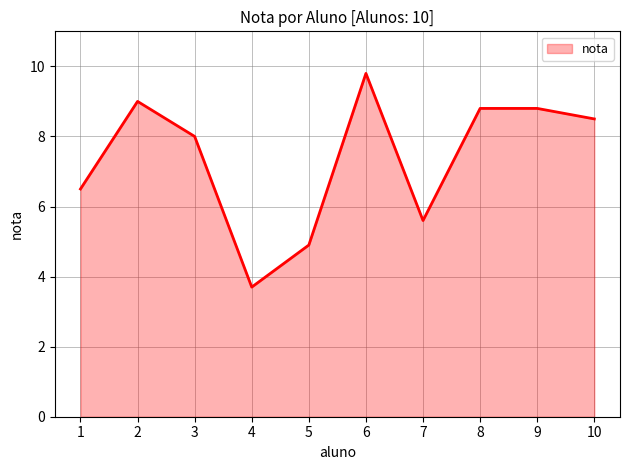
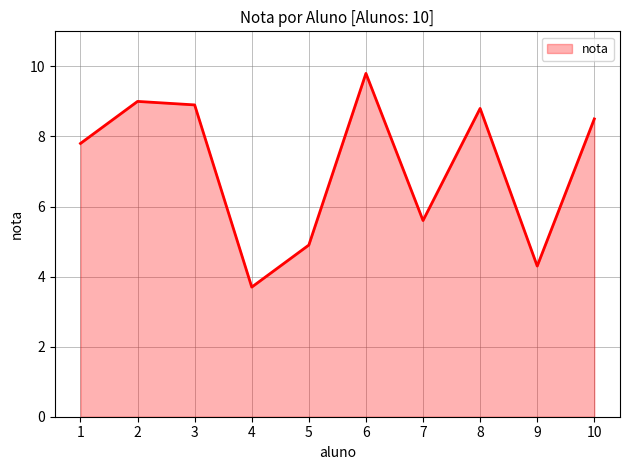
  {
-   "1": 6.5,
+   "1": 7.8,
    "2": 9.0,
-   "3": 8.0,
+   "3": 8.9,
    "4": 3.7,
    "5": 4.9,
    "6": 9.8,
    "7": 5.6,
    "8": 8.8,
-   "9": 8.8,
+   "9": 4.3,
    "10": 8.5
  }
